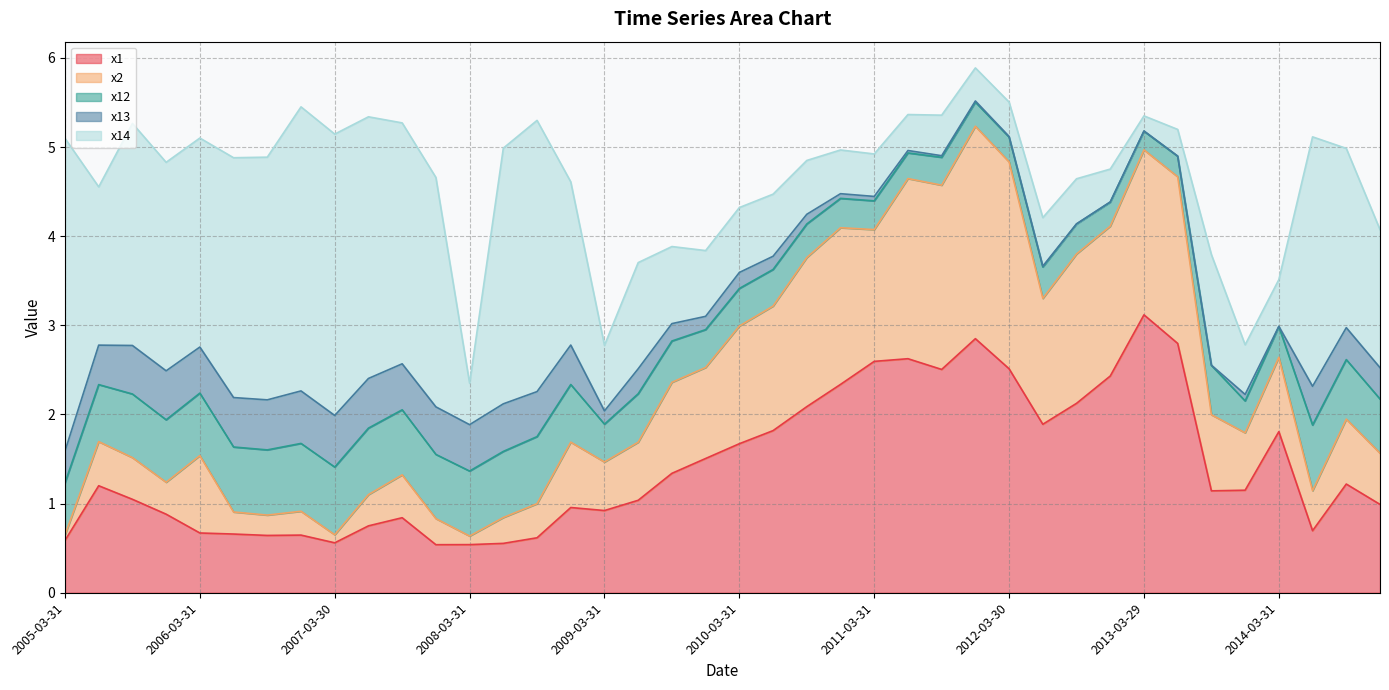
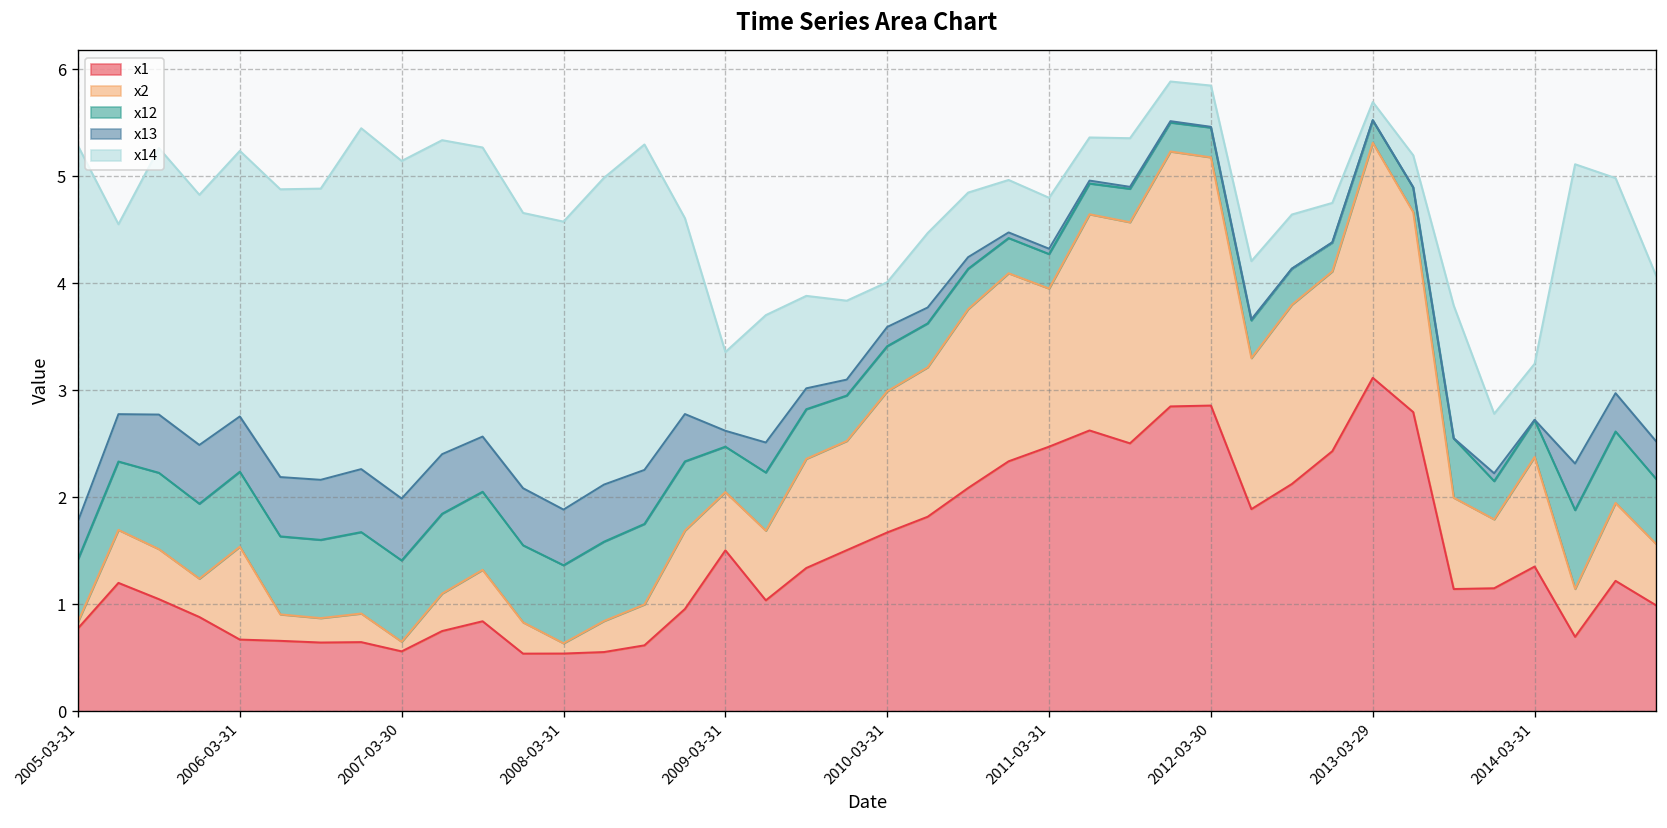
  {
    "x1": {
-     "2005-03-31": 0.6,
+     "2005-03-31": 0.8,
      "2006-03-31": 0.7,
      "2007-03-30": 0.6,
      "2008-03-31": 0.5,
-     "2009-03-31": 0.9,
+     "2009-03-31": 1.5,
      "2010-03-31": 1.7,
-     "2011-03-31": 2.6,
-     "2012-03-30": 2.5,
+     "2011-03-31": 2.5,
+     "2012-03-30": 2.9,
      "2013-03-29": 3.1,
-     "2014-03-31": 1.8
+     "2014-03-31": 1.4
    },
    "x2": {
      "2005-03-31": 0.1,
      "2006-03-31": 0.9,
      "2007-03-30": 0.1,
      "2008-03-31": 0.1,
      "2009-03-31": 0.5,
      "2010-03-31": 1.3,
      "2011-03-31": 1.5,
      "2012-03-30": 2.3,
-     "2013-03-29": 1.9,
-     "2014-03-31": 0.8
+     "2013-03-29": 2.2,
+     "2014-03-31": 1.0
    },
    "x14": {
      "2005-03-31": 3.5,
-     "2006-03-31": 2.3,
+     "2006-03-31": 2.5,
      "2007-03-30": 3.2,
-     "2008-03-31": 0.5,
+     "2008-03-31": 2.7,
      "2009-03-31": 0.7,
-     "2010-03-31": 0.7,
+     "2010-03-31": 0.4,
      "2011-03-31": 0.5,
      "2012-03-30": 0.4,
      "2013-03-29": 0.2,
      "2014-03-31": 0.5
    }
  }
